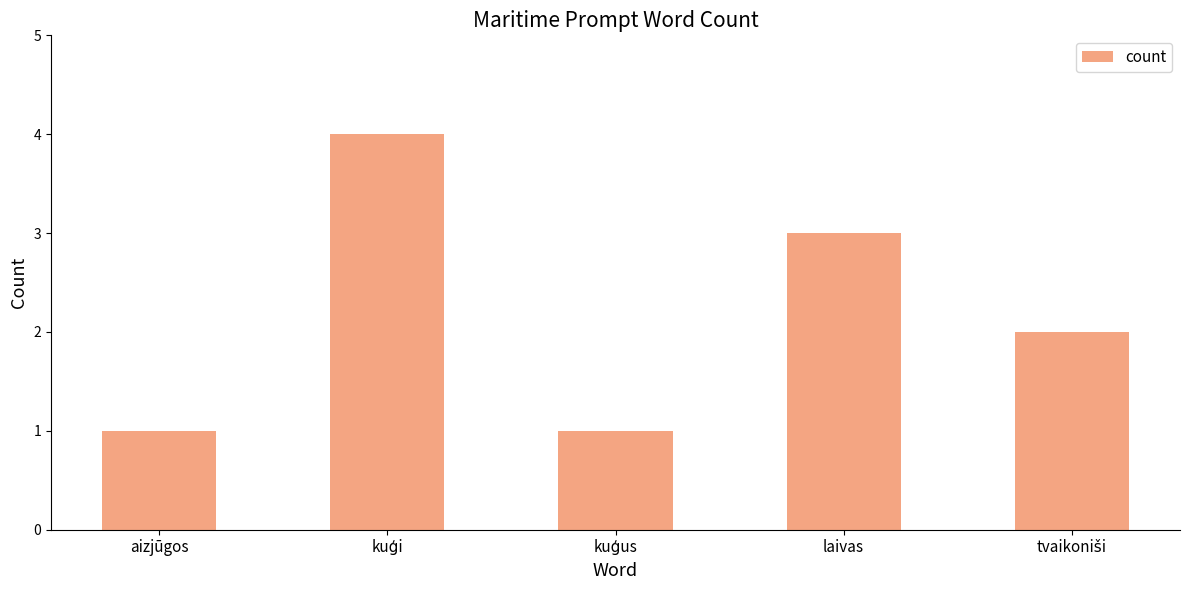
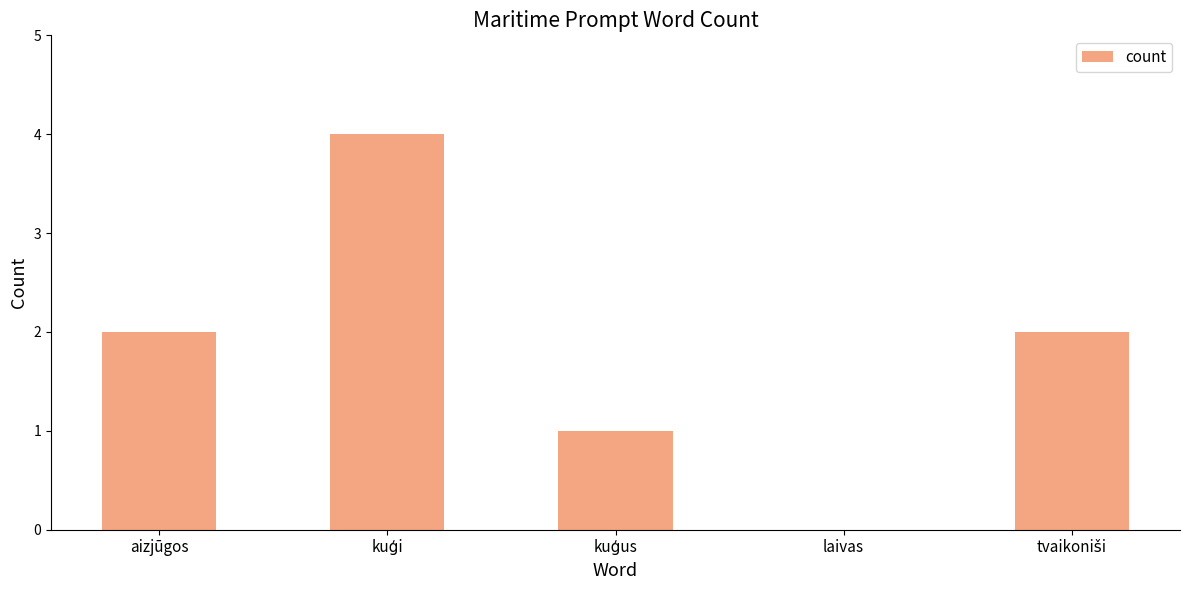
  {
-   "aizjūgos": 1,
+   "aizjūgos": 2,
    "kuģi": 4,
    "kuģus": 1,
-   "laivas": 3,
+   "laivas": 0,
    "tvaikoniši": 2
  }
